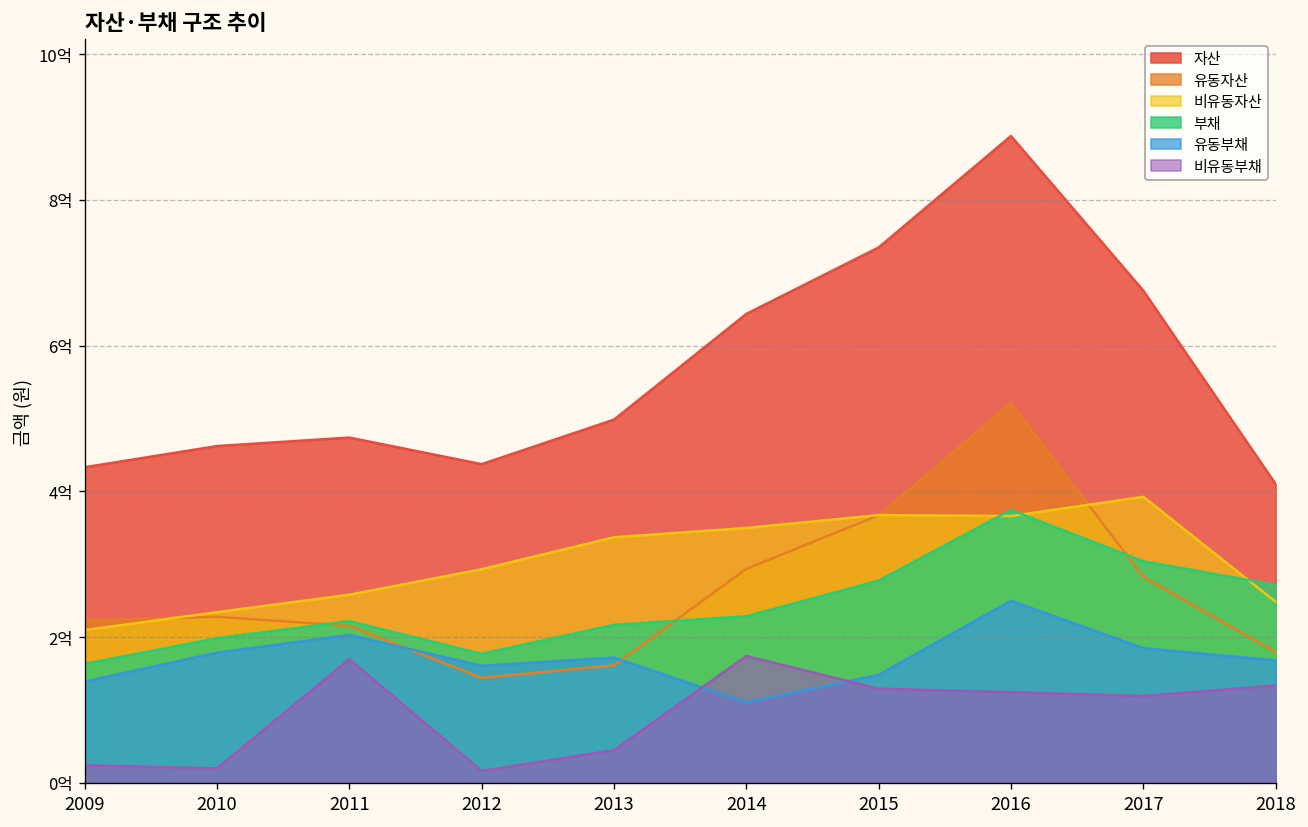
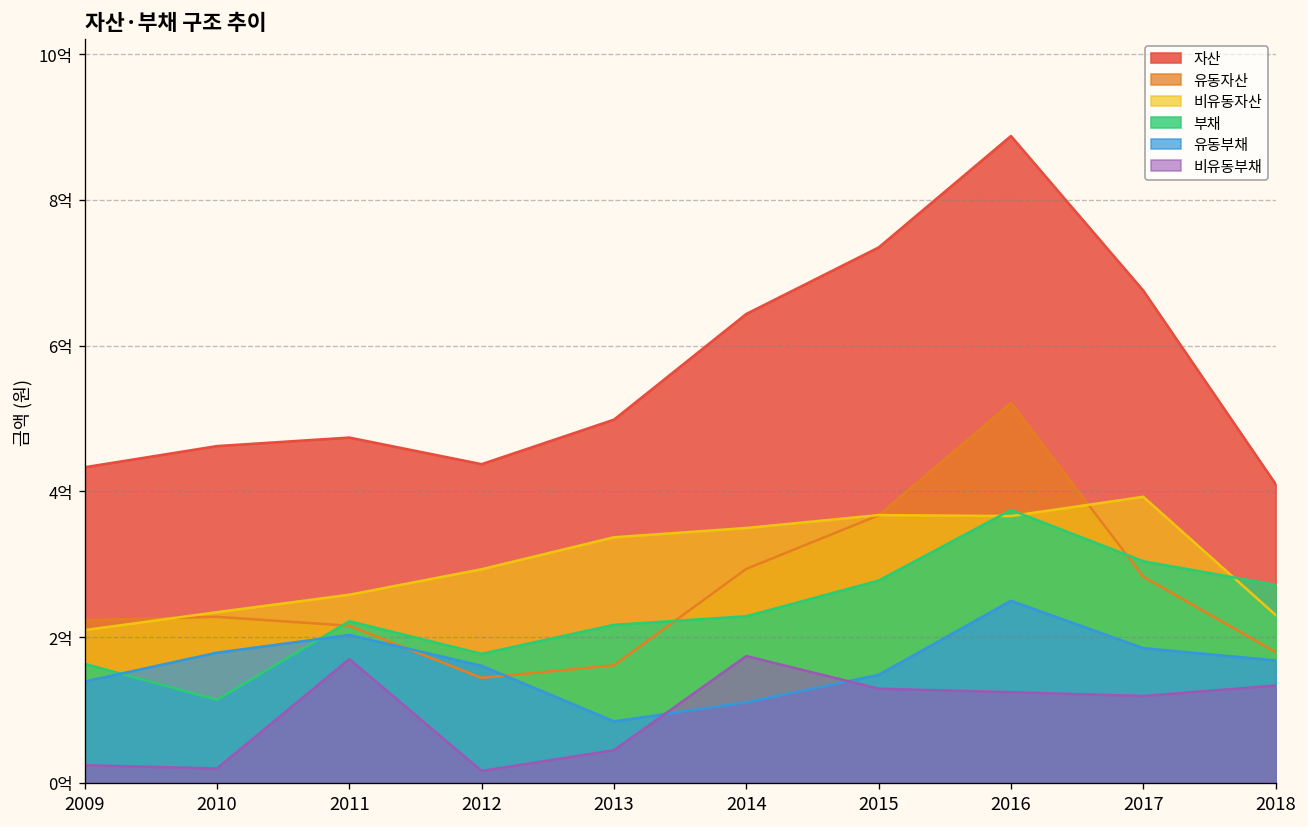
  {
    "비유동자산": {
      "2009": "2.1억",
      "2010": "2.3억",
      "2011": "2.6억",
      "2012": "2.9억",
      "2013": "3.4억",
      "2014": "3.5억",
      "2016": "3.7억",
      "2017": "3.9억",
-     "2018": "2.5억"
+     "2018": "2.3억"
    },
    "부채": {
      "2009": "1.6억",
-     "2010": "2.0억",
+     "2010": "1.1억",
      "2011": "2.2억",
      "2012": "1.8억",
      "2013": "2.2억",
      "2014": "2.3억",
      "2015": "2.8억",
      "2016": "3.7억",
      "2017": "3.0억",
      "2018": "2.7억"
    },
    "유동부채": {
      "2009": "1.4억",
      "2010": "1.8억",
      "2011": "2.0억",
      "2012": "1.6억",
-     "2013": "1.7억",
+     "2013": "0.8억",
      "2014": "1.1억",
      "2015": "1.5억",
      "2016": "2.5억",
      "2017": "1.8억",
      "2018": "1.7억"
    },
    "비유동부채": {
      "2009": "0.2억",
      "2010": "0.2억",
      "2011": "1.7억",
      "2012": "0.2억",
      "2013": "0.4억",
      "2014": "1.7억",
      "2015": "1.3억",
      "2016": "1.2억",
      "2017": "1.2억",
      "2018": "1.3억"
    }
  }
